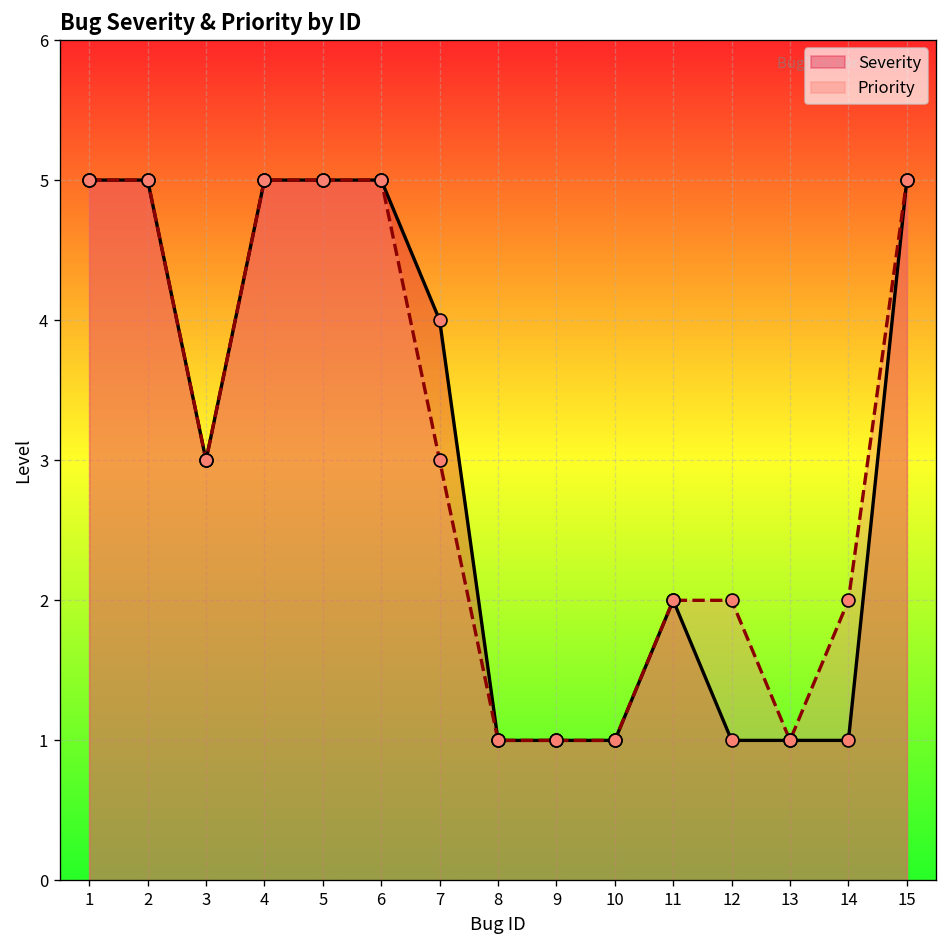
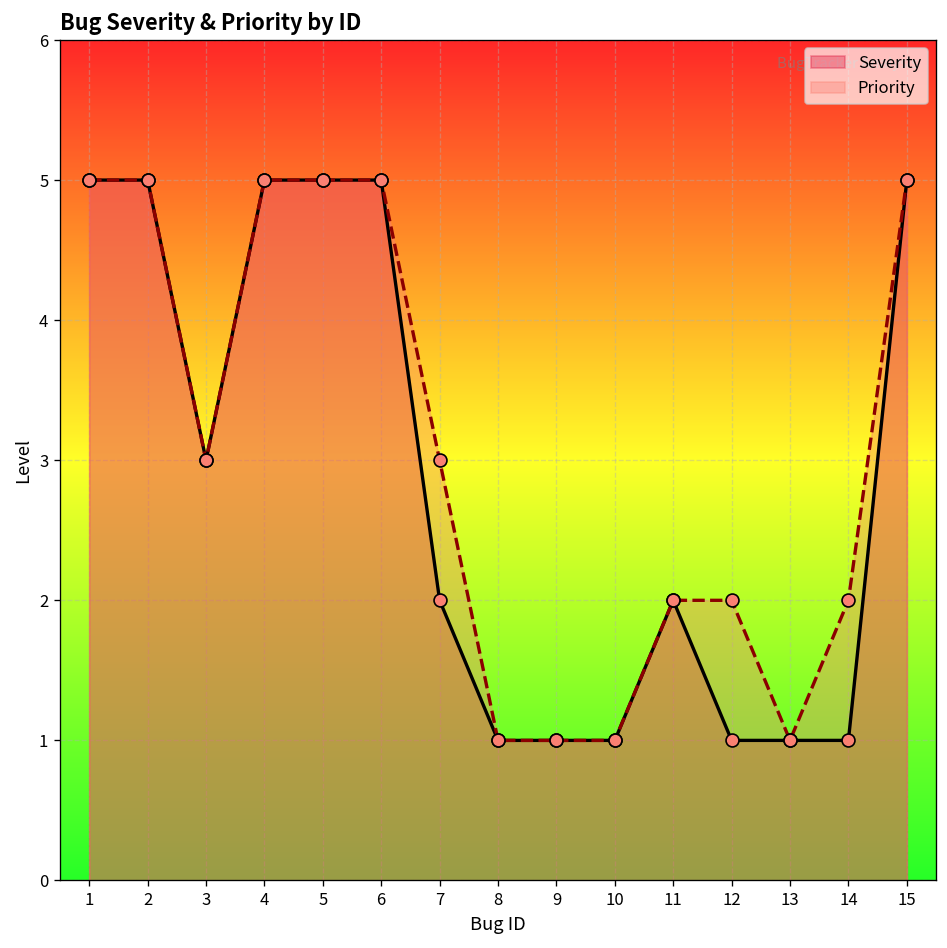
  {
    "Severity": {
-     "7": 4,
+     "7": 2,
      "12": 1,
      "14": 1
    },
    "Priority": {
      "7": 3,
      "12": 2,
      "14": 2
    }
  }
